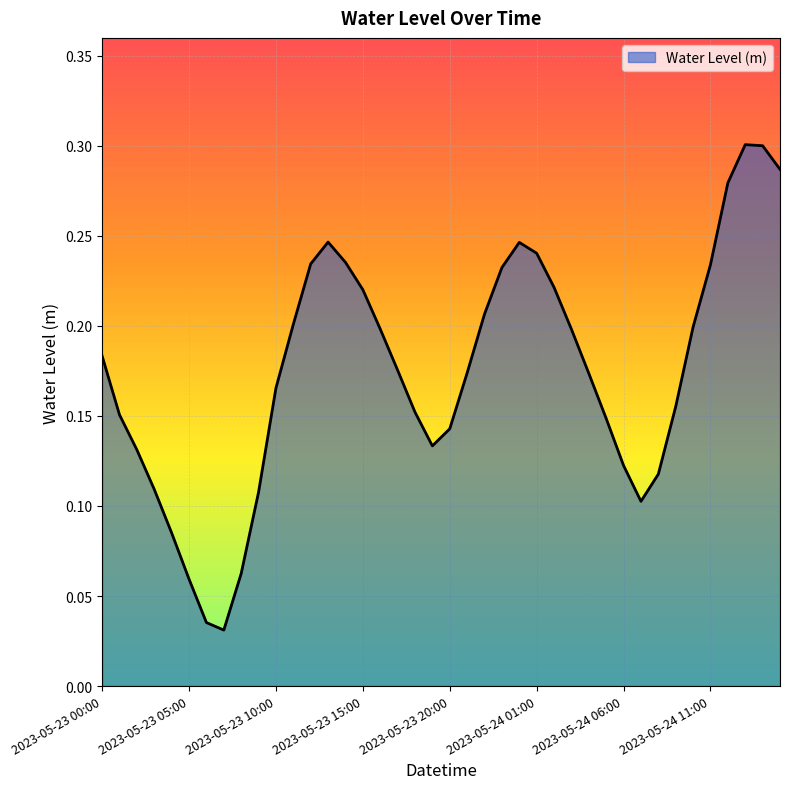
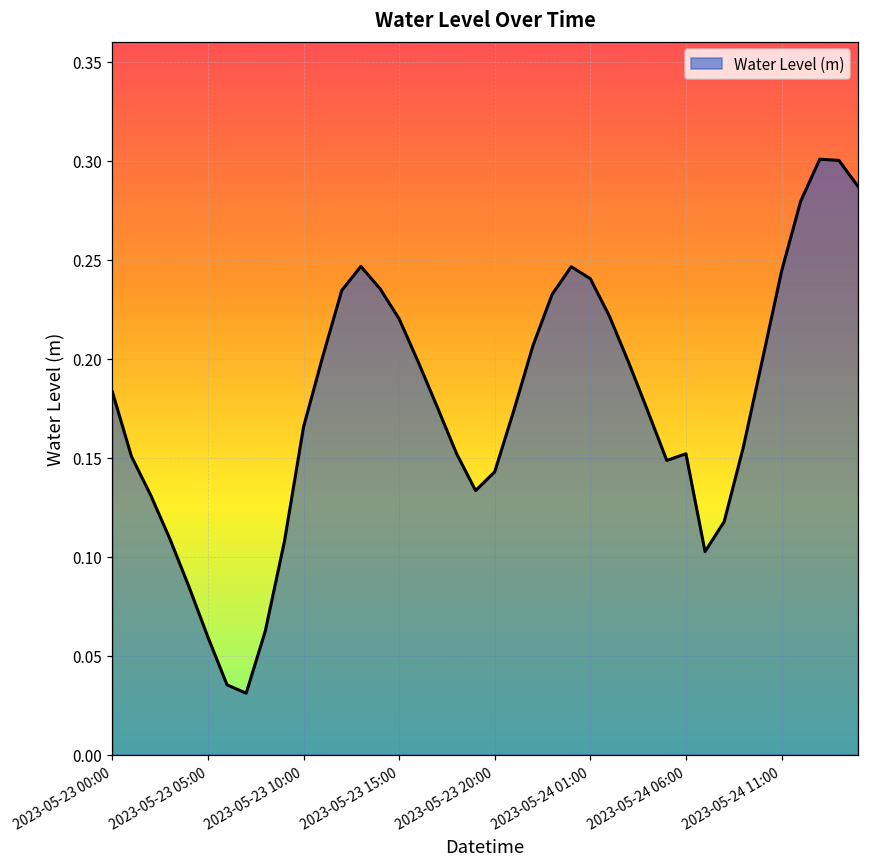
  {
    "2023-05-23 00:00": 0.183,
    "2023-05-23 05:00": 0.059,
    "2023-05-23 10:00": 0.166,
    "2023-05-23 15:00": 0.220,
    "2023-05-23 20:00": 0.143,
    "2023-05-24 01:00": 0.240,
-   "2023-05-24 06:00": 0.122,
-   "2023-05-24 11:00": 0.234
+   "2023-05-24 06:00": 0.152,
+   "2023-05-24 11:00": 0.244
  }
